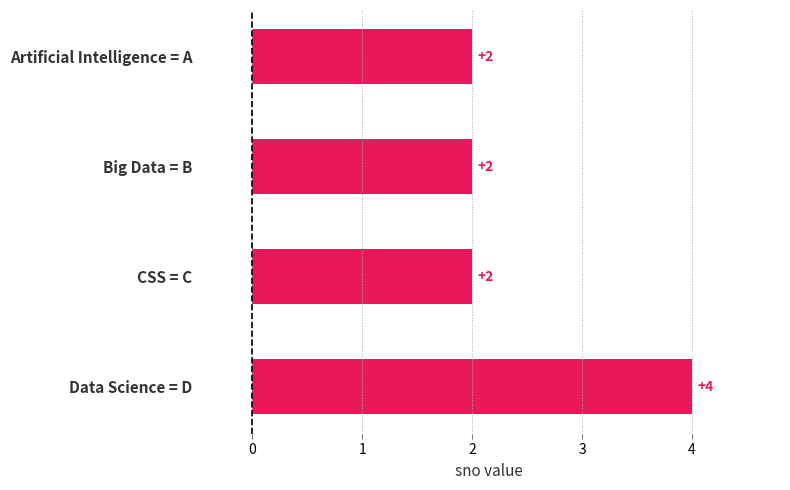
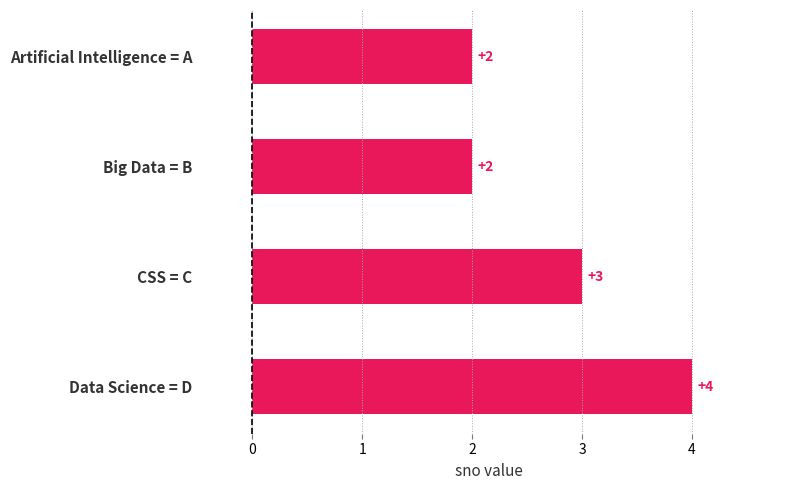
  {
    "Artificial Intelligence = A": "+2",
    "Big Data = B": "+2",
-   "CSS = C": "+2",
+   "CSS = C": "+3",
    "Data Science = D": "+4"
  }
